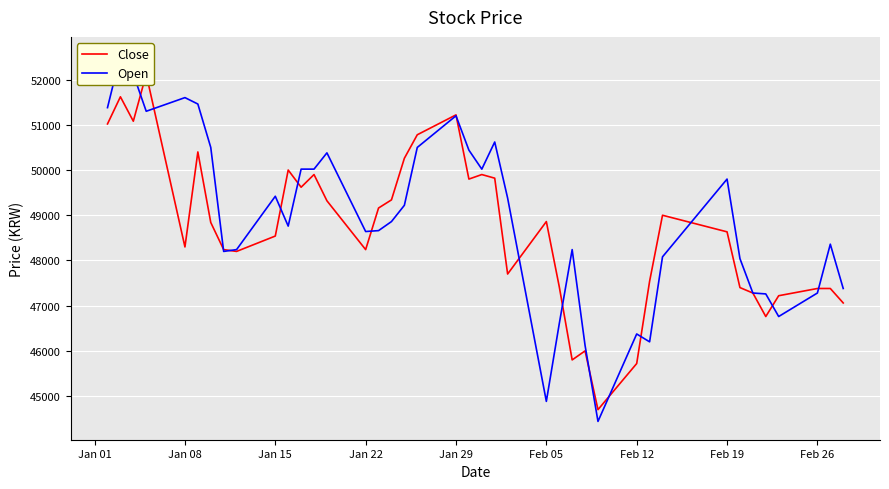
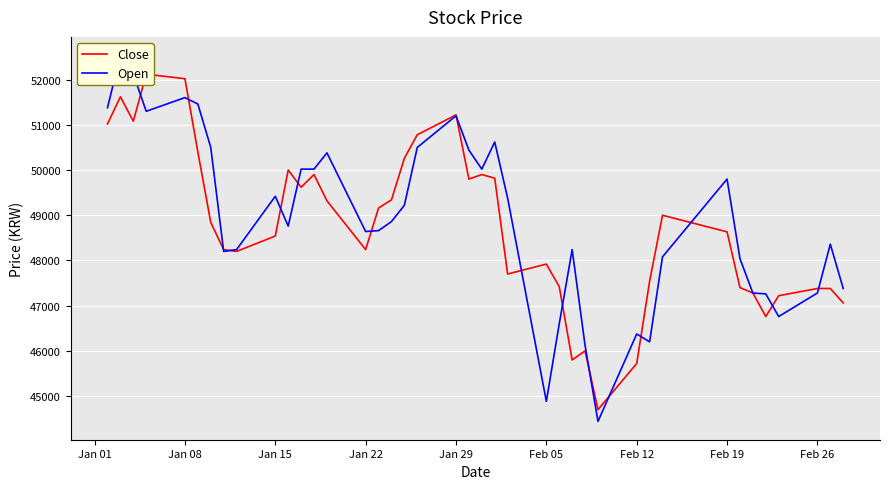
  {
    "Close": {
-     "Jan 08": 48300,
+     "Jan 08": 52000,
      "Jan 15": 48500,
      "Jan 22": 48200,
-     "Feb 05": 48900,
+     "Feb 05": 47900,
      "Feb 12": 45700,
      "Feb 19": 48600,
      "Feb 26": 47400
    },
    "Open": {
      "Jan 08": 51600,
      "Jan 15": 49400,
      "Jan 22": 48600,
      "Feb 05": 44900,
      "Feb 12": 46400,
      "Feb 19": 49800,
      "Feb 26": 47300
    }
  }
